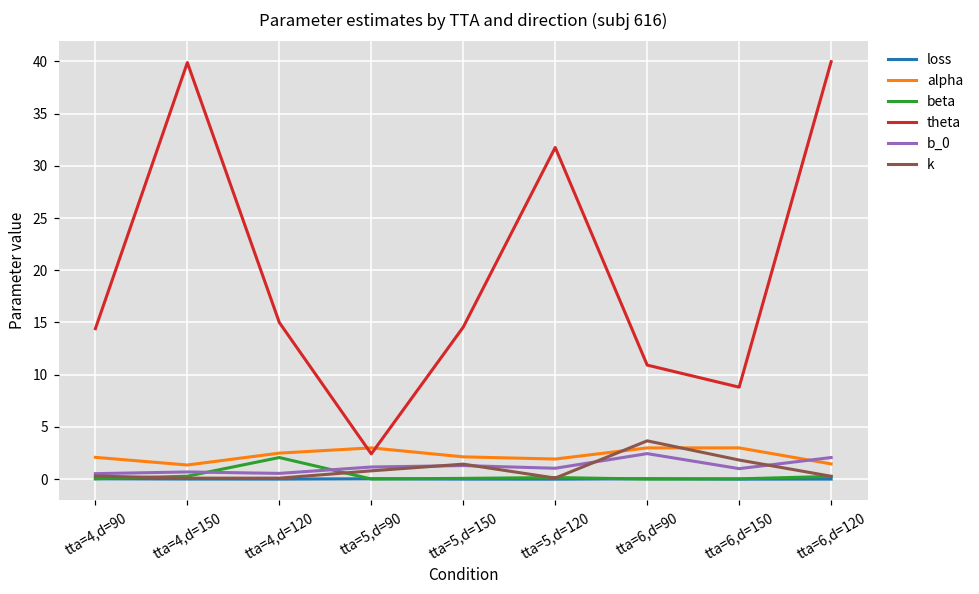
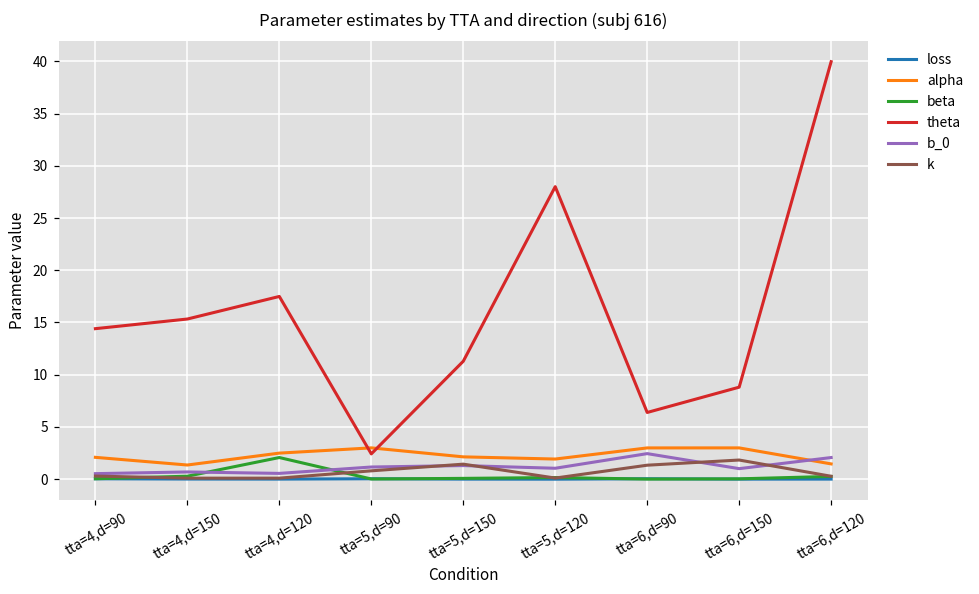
  {
    "alpha": {
      "tta=4,d=90": 2,
      "tta=4,d=150": 1,
      "tta=4,d=120": 2,
      "tta=5,d=90": 3,
      "tta=5,d=150": 2,
      "tta=5,d=120": 2,
      "tta=6,d=90": 3,
      "tta=6,d=150": 3,
      "tta=6,d=120": 1
    },
    "beta": {
      "tta=4,d=120": 2
    },
    "theta": {
      "tta=4,d=90": 14,
-     "tta=4,d=150": 40,
-     "tta=4,d=120": 15,
+     "tta=4,d=150": 15,
+     "tta=4,d=120": 17,
      "tta=5,d=90": 2,
-     "tta=5,d=150": 15,
-     "tta=5,d=120": 32,
-     "tta=6,d=90": 11,
+     "tta=5,d=150": 11,
+     "tta=5,d=120": 28,
+     "tta=6,d=90": 6,
      "tta=6,d=150": 9,
      "tta=6,d=120": 40
    },
    "b_0": {
      "tta=4,d=150": 1,
      "tta=4,d=120": 1,
      "tta=5,d=90": 1,
      "tta=5,d=120": 1,
      "tta=6,d=90": 2,
      "tta=6,d=150": 1,
      "tta=6,d=120": 2
    },
    "k": {
      "tta=5,d=90": 1,
-     "tta=6,d=90": 4,
+     "tta=6,d=90": 1,
      "tta=6,d=150": 2
    }
  }
